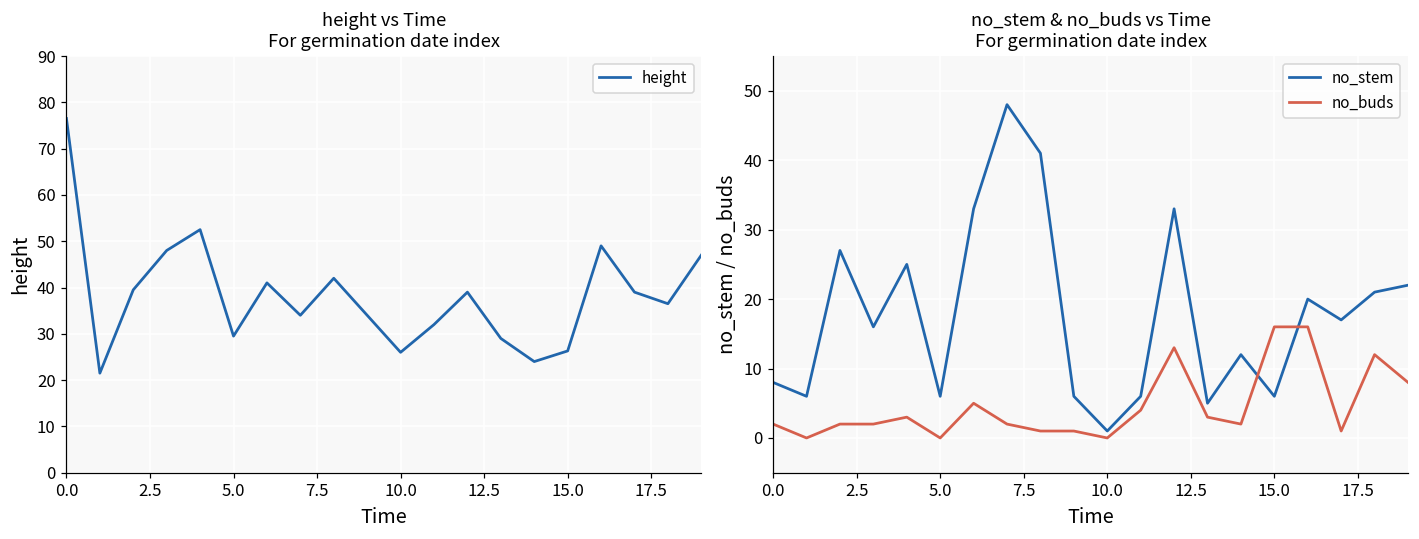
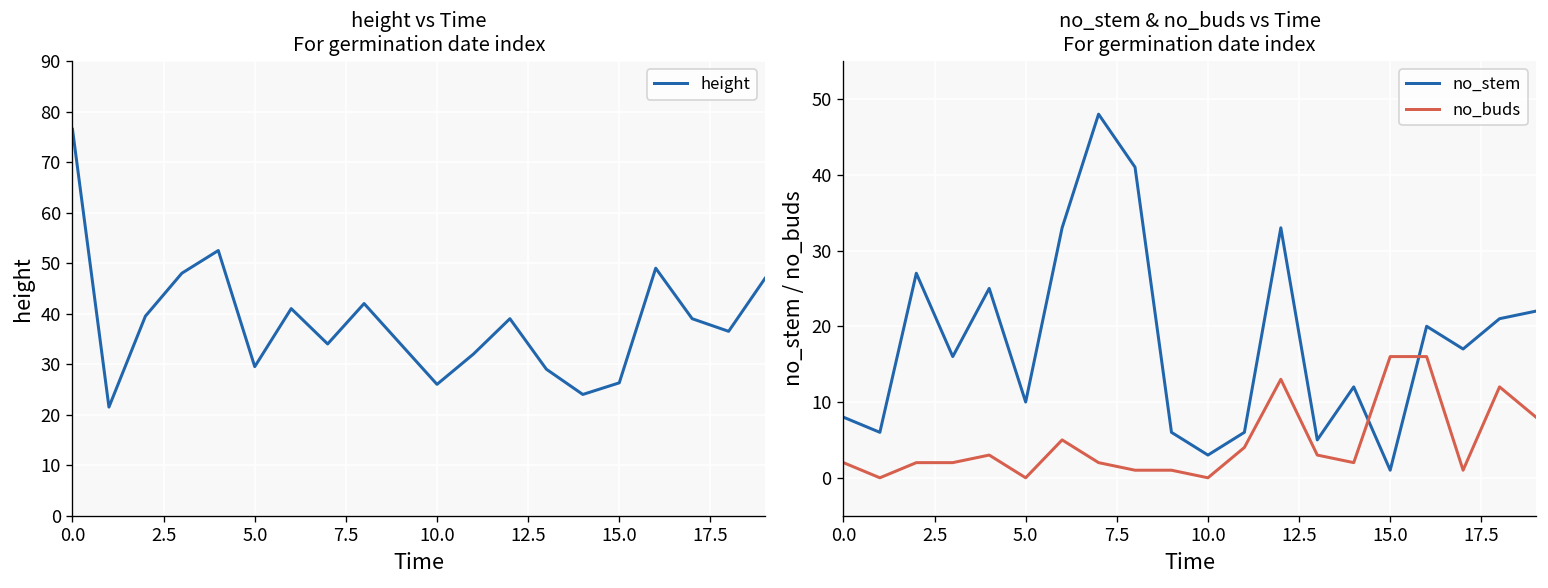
  {
    "height vs Time For germination date index": {
      "0.0": 77,
      "5.0": 30,
      "10.0": 26,
      "15.0": 26
    },
    "no_stem & no_buds vs Time For germination date index": {
      "no_stem": {
        "0.0": 8,
-       "5.0": 6,
-       "10.0": 1,
-       "15.0": 6
+       "5.0": 10,
+       "10.0": 3,
+       "15.0": 1
      },
      "no_buds": {
        "0.0": 2,
        "5.0": 0,
        "10.0": 0,
        "15.0": 16
      }
    }
  }
